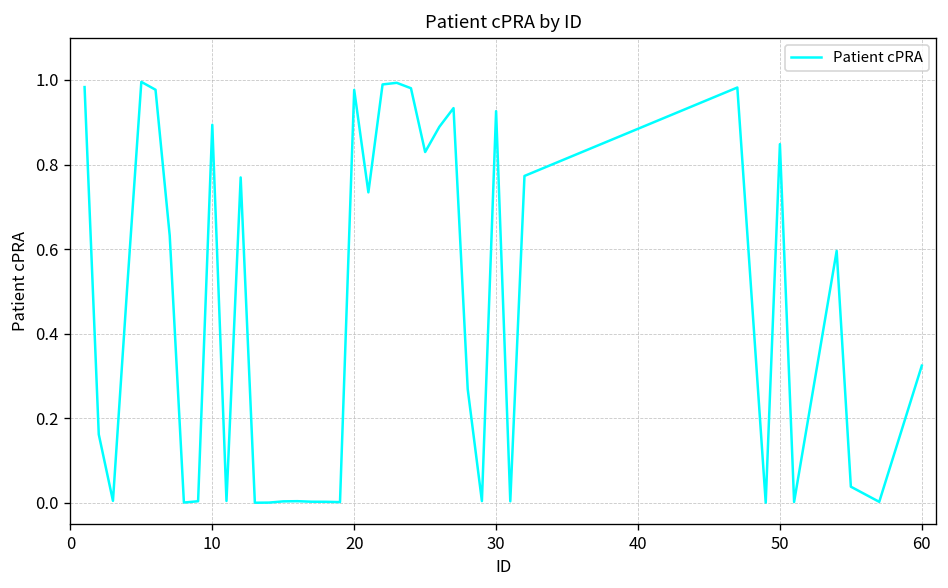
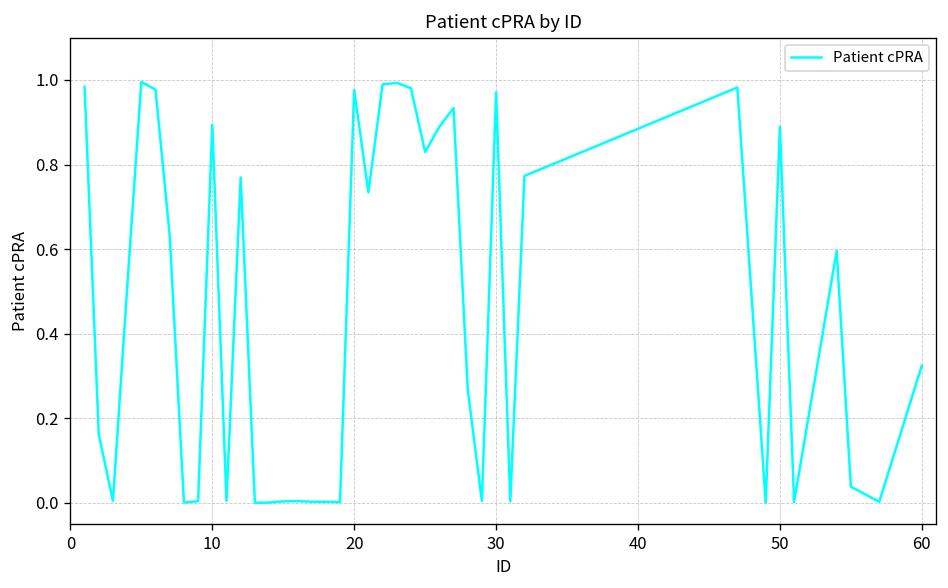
  {
    "10": 0.89,
    "20": 0.98,
-   "30": 0.93,
-   "50": 0.85,
+   "30": 0.97,
+   "50": 0.89,
    "60": 0.32
  }
